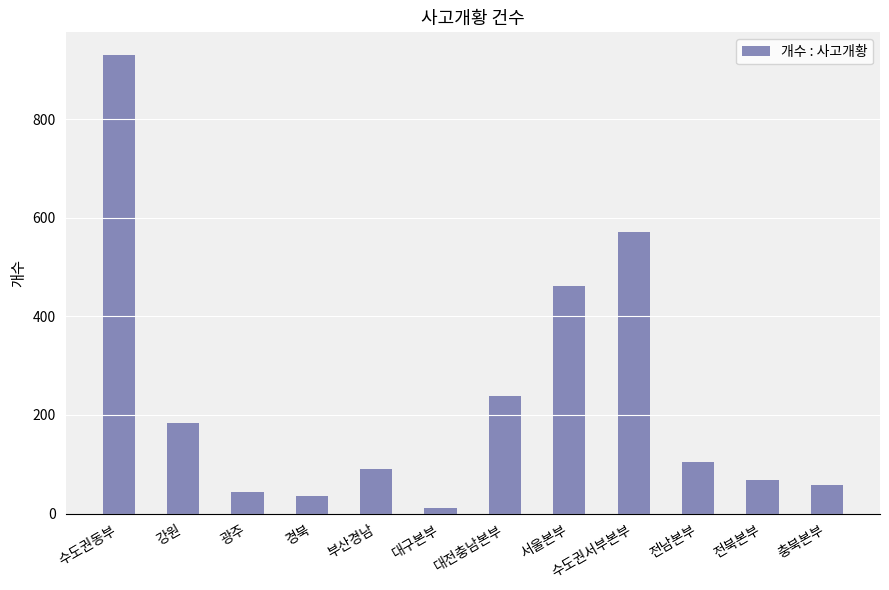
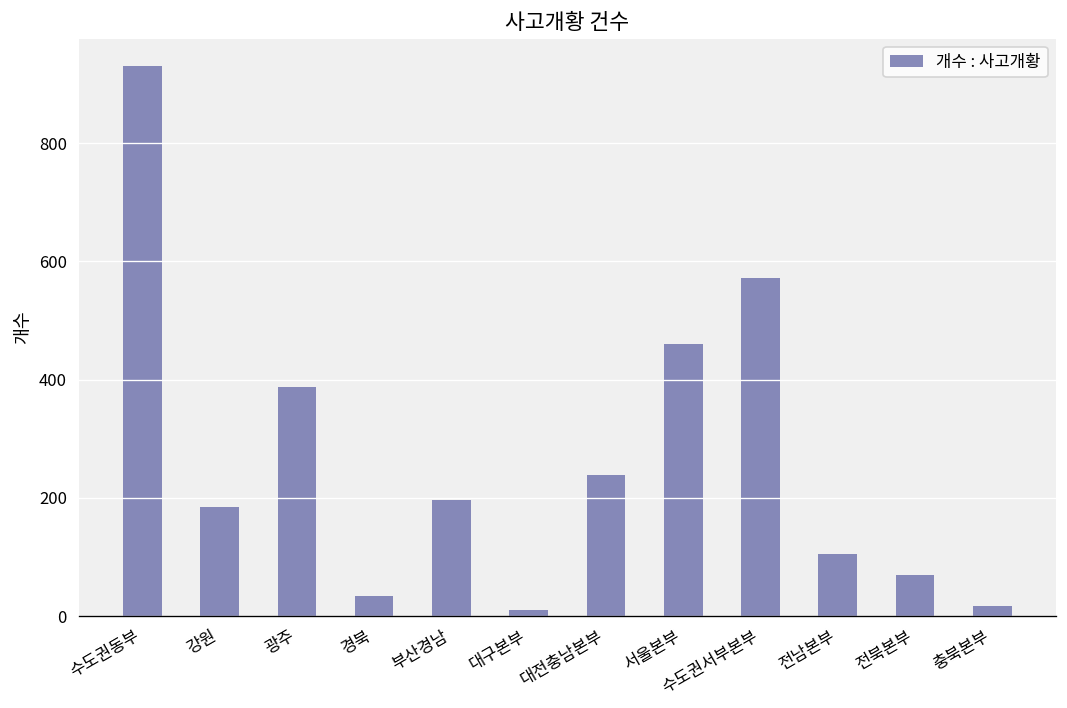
  {
    "수도권동부": 930,
    "강원": 180,
-   "광주": 40,
+   "광주": 390,
    "경북": 40,
-   "부산경남": 90,
+   "부산경남": 200,
    "대구본부": 10,
    "대전충남본부": 240,
    "서울본부": 460,
    "수도권서부본부": 570,
    "전남본부": 110,
    "전북본부": 70,
-   "충북본부": 60
+   "충북본부": 20
  }
